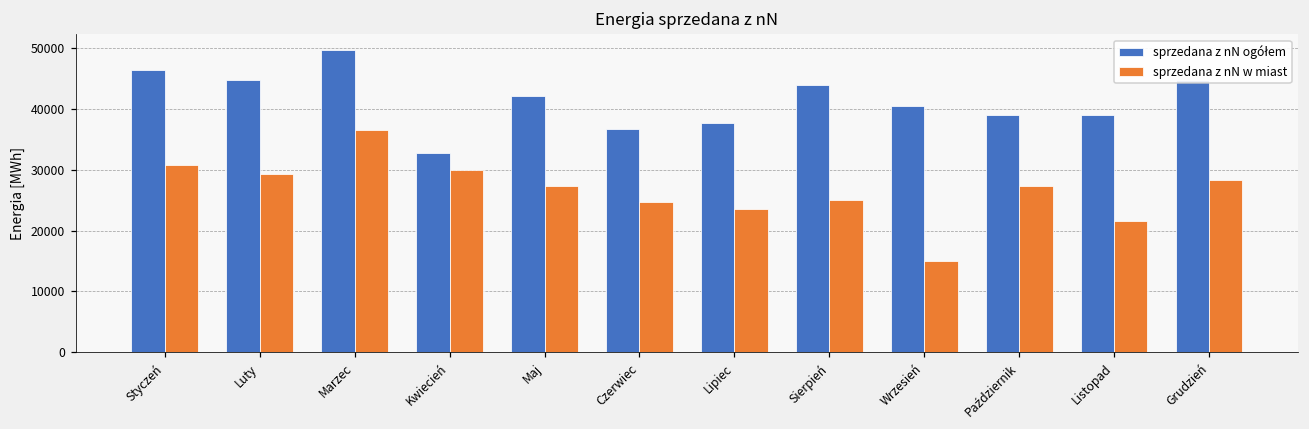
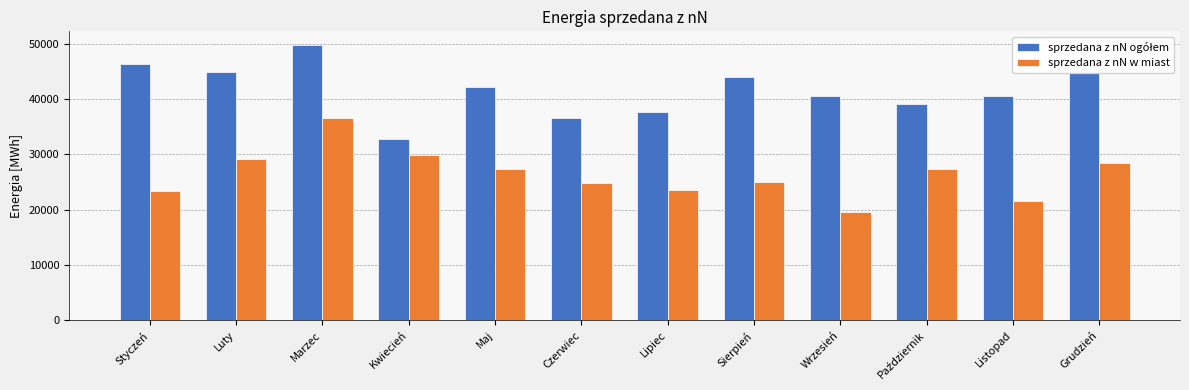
  {
    "sprzedana z nN ogółem": {
      "Styczeń": 46000,
      "Luty": 45000,
      "Marzec": 50000,
      "Kwiecień": 33000,
      "Maj": 42000,
      "Czerwiec": 37000,
      "Lipiec": 38000,
      "Sierpień": 44000,
      "Wrzesień": 40000,
      "Październik": 39000,
-     "Listopad": 39000,
+     "Listopad": 41000,
      "Grudzień": 45000
    },
    "sprzedana z nN w miast": {
-     "Styczeń": 31000,
+     "Styczeń": 23000,
      "Luty": 29000,
      "Marzec": 37000,
      "Kwiecień": 30000,
      "Maj": 27000,
      "Czerwiec": 25000,
      "Lipiec": 24000,
      "Sierpień": 25000,
-     "Wrzesień": 15000,
+     "Wrzesień": 20000,
      "Październik": 27000,
      "Listopad": 22000,
      "Grudzień": 28000
    }
  }
